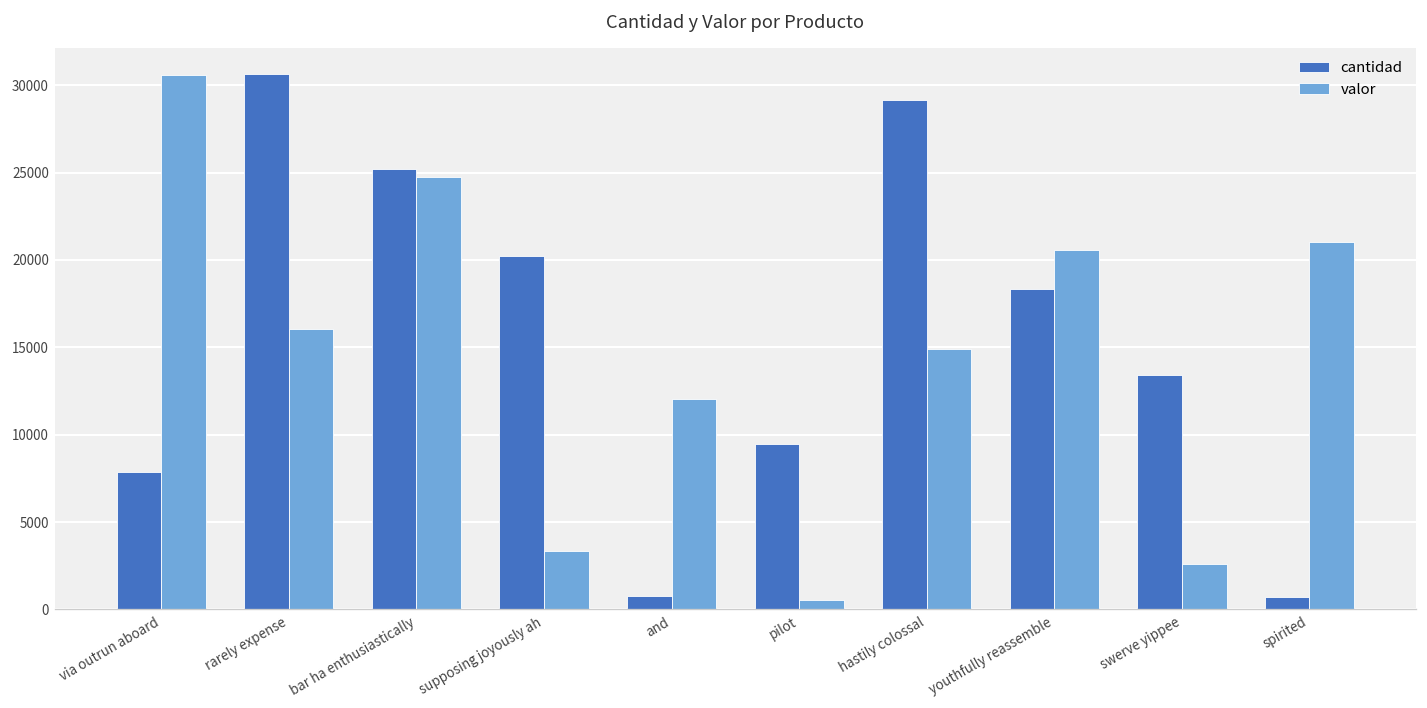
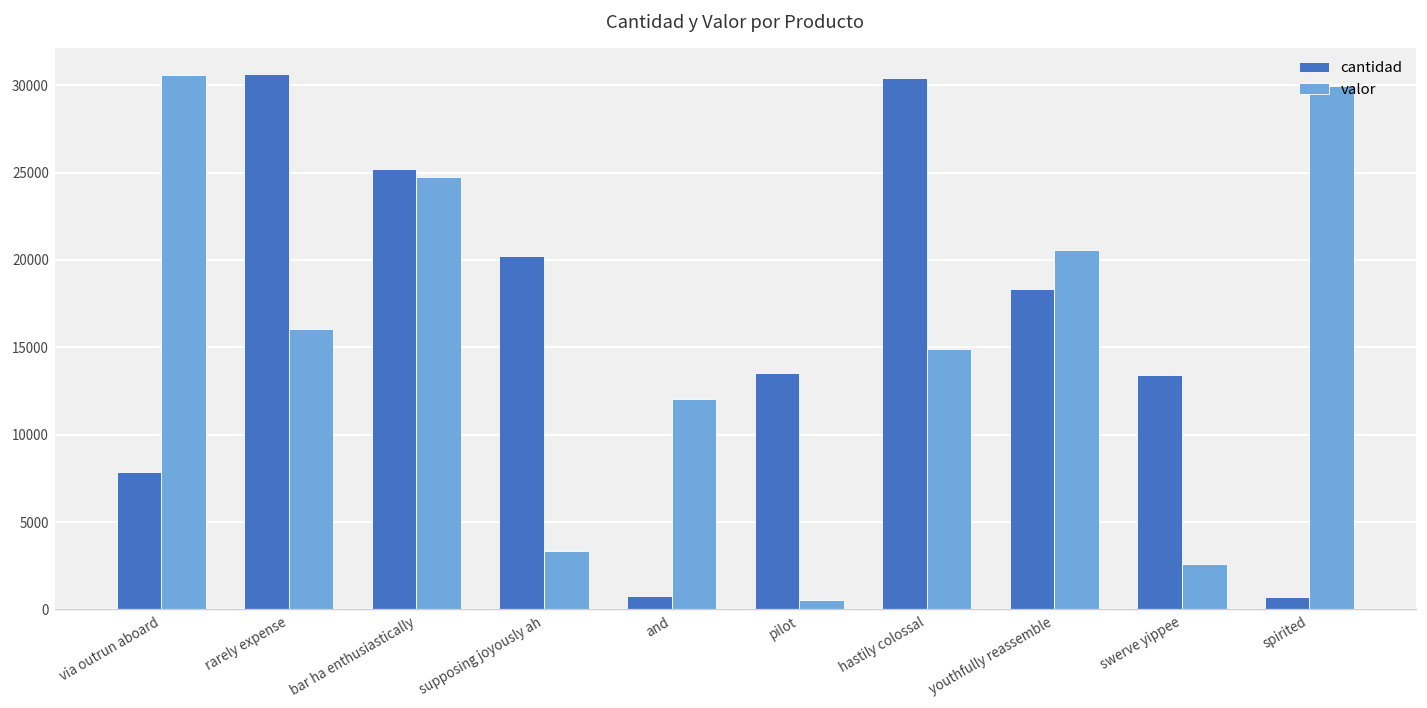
  {
    "cantidad": {
      "via outrun aboard": 7800,
      "rarely expense": 30600,
      "bar ha enthusiastically": 25200,
      "supposing joyously ah": 20200,
      "and": 800,
-     "pilot": 9500,
-     "hastily colossal": 29100,
+     "pilot": 13500,
+     "hastily colossal": 30400,
      "youthfully reassemble": 18400,
      "swerve yippee": 13400,
      "spirited": 700
    },
    "valor": {
      "via outrun aboard": 30600,
      "rarely expense": 16000,
      "bar ha enthusiastically": 24800,
      "supposing joyously ah": 3400,
      "and": 12100,
      "pilot": 600,
      "hastily colossal": 14900,
      "youthfully reassemble": 20600,
      "swerve yippee": 2600,
-     "spirited": 21000
+     "spirited": 30000
    }
  }
